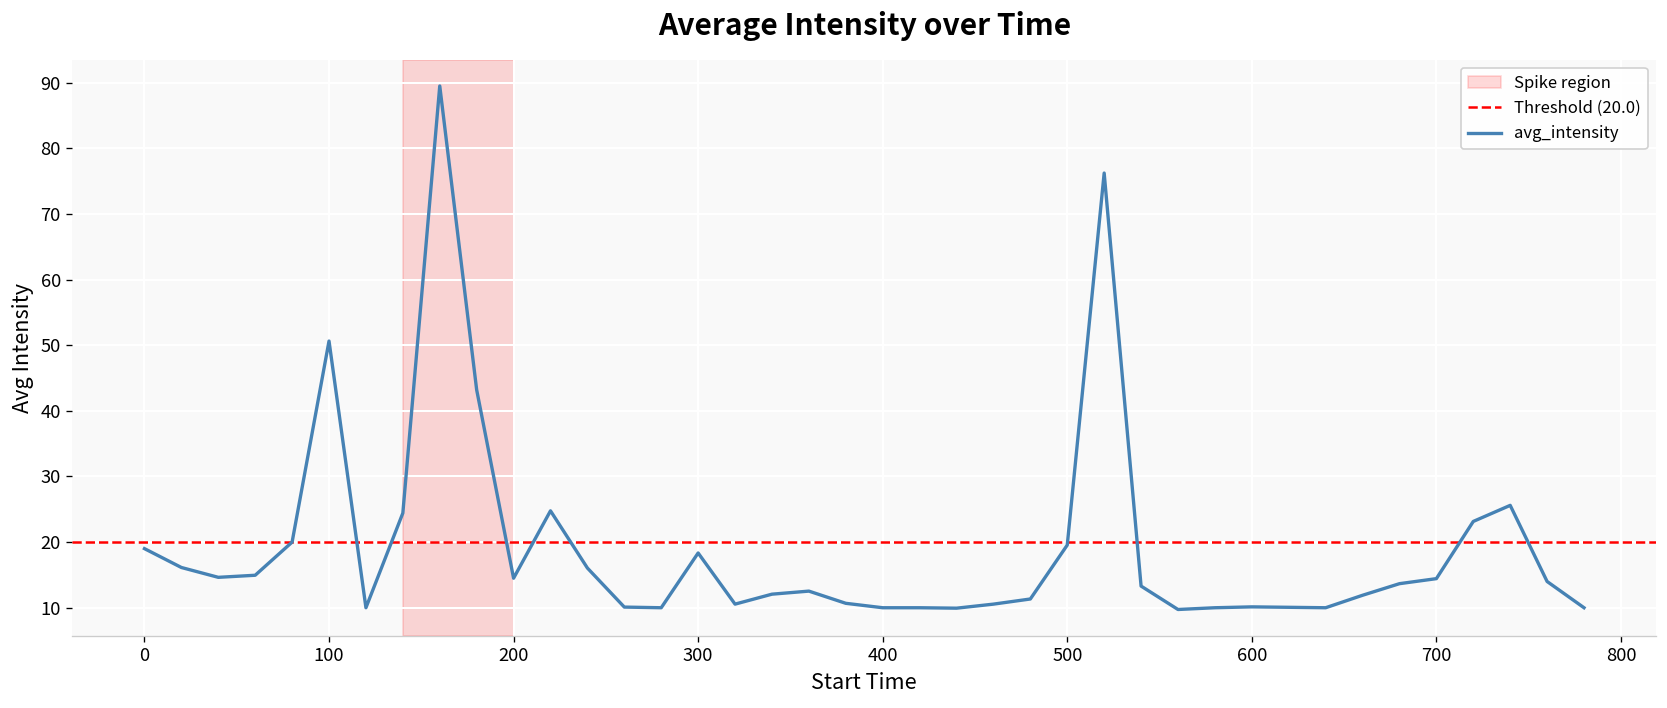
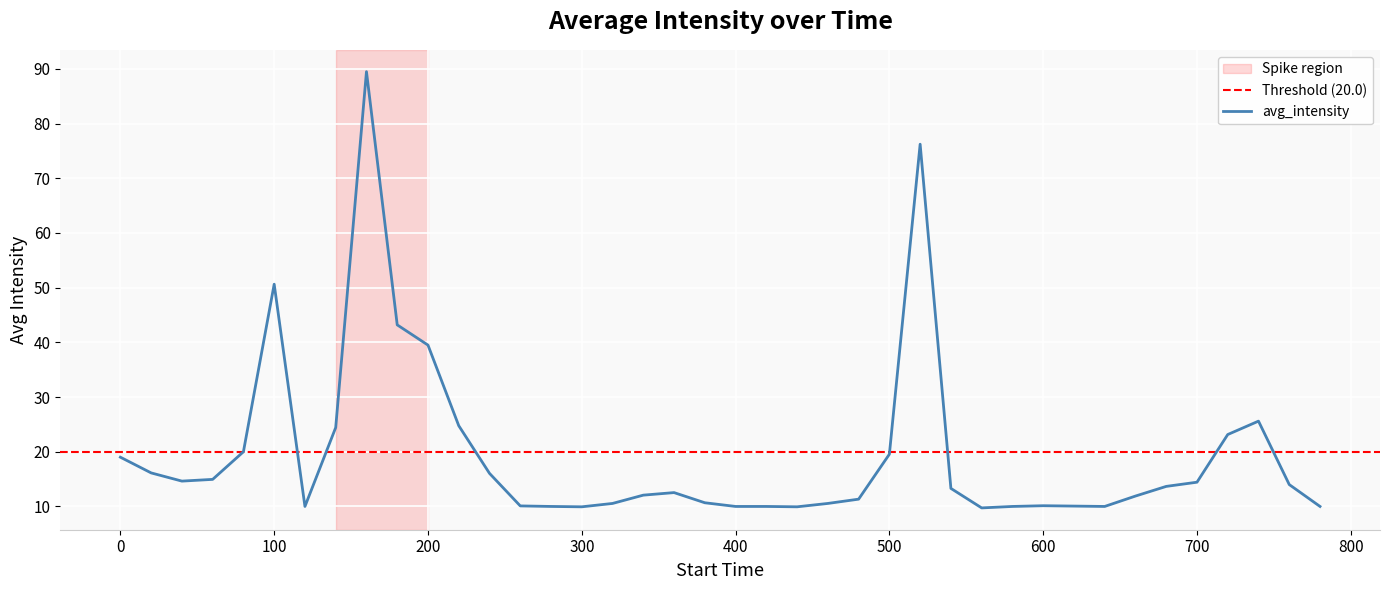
  {
    "0": 19,
    "100": 51,
-   "200": 15,
-   "300": 18,
+   "200": 40,
+   "300": 10,
    "400": 10,
    "500": 20,
    "600": 10,
    "700": 14
  }
